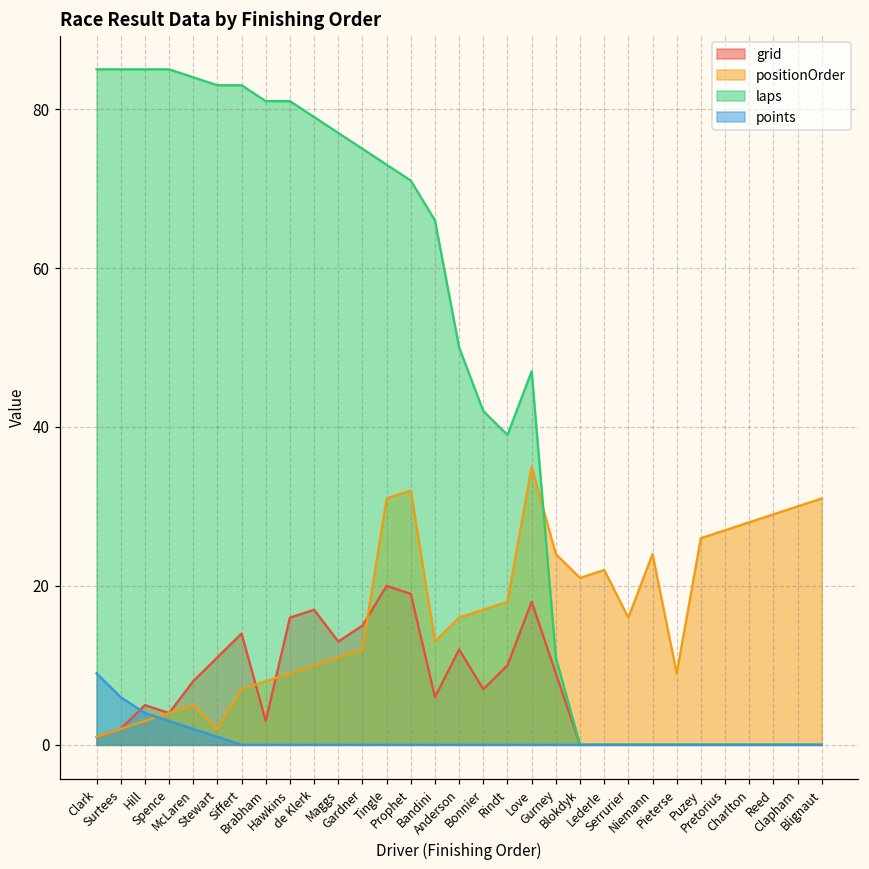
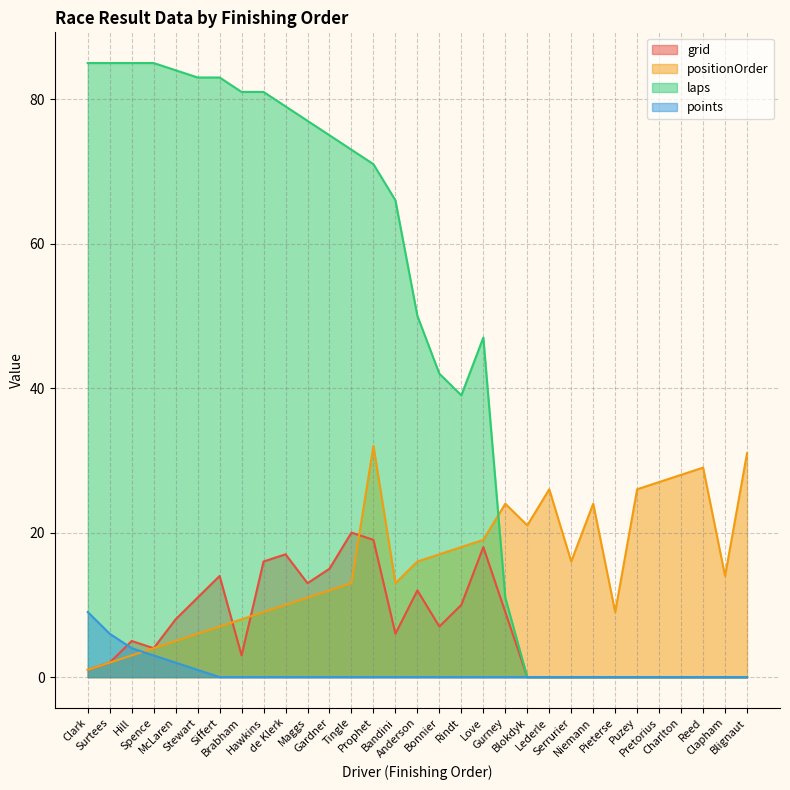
  {
    "grid": {
      "Hill": 5,
      "McLaren": 8,
      "Stewart": 11,
      "Siffert": 14,
      "Brabham": 3,
      "Hawkins": 16,
      "de Klerk": 17,
      "Maggs": 13,
      "Gardner": 15,
      "Tingle": 20,
      "Prophet": 19,
      "Bandini": 6,
      "Anderson": 12,
      "Bonnier": 7,
      "Rindt": 10,
      "Love": 18,
      "Gurney": 9
    },
    "positionOrder": {
      "Hill": 3,
      "McLaren": 5,
-     "Stewart": 2,
+     "Stewart": 6,
      "Siffert": 7,
      "Brabham": 8,
      "Hawkins": 9,
      "de Klerk": 10,
      "Maggs": 11,
      "Gardner": 12,
-     "Tingle": 31,
+     "Tingle": 13,
      "Prophet": 32,
      "Bandini": 13,
      "Anderson": 16,
      "Bonnier": 17,
      "Rindt": 18,
-     "Love": 35,
+     "Love": 19,
      "Gurney": 24,
      "Blokdyk": 21,
-     "Lederle": 22,
+     "Lederle": 26,
      "Serrurier": 16,
      "Niemann": 24,
      "Pieterse": 9,
      "Puzey": 26,
      "Pretorius": 27,
      "Charlton": 28,
      "Reed": 29,
-     "Clapham": 30,
+     "Clapham": 14,
      "Blignaut": 31
    },
    "laps": {
      "Clark": 85,
      "Surtees": 85,
      "Hill": 85,
      "Spence": 85,
      "McLaren": 84,
      "Stewart": 83,
      "Siffert": 83,
      "Brabham": 81,
      "Hawkins": 81,
      "de Klerk": 79,
      "Maggs": 77,
      "Gardner": 75,
      "Tingle": 73,
      "Prophet": 71,
      "Bandini": 66,
      "Anderson": 50,
      "Bonnier": 42,
      "Rindt": 39,
      "Love": 47,
      "Gurney": 11
    },
    "points": {
      "Clark": 9,
      "Surtees": 6,
      "Hill": 4,
      "Spence": 3,
      "McLaren": 2,
      "Stewart": 1,
      "Siffert": 0,
      "Brabham": 0,
      "Hawkins": 0,
      "de Klerk": 0,
      "Maggs": 0,
      "Gardner": 0,
      "Tingle": 0,
      "Prophet": 0,
      "Bandini": 0,
      "Anderson": 0,
      "Bonnier": 0,
      "Rindt": 0,
      "Love": 0,
      "Gurney": 0
    }
  }
